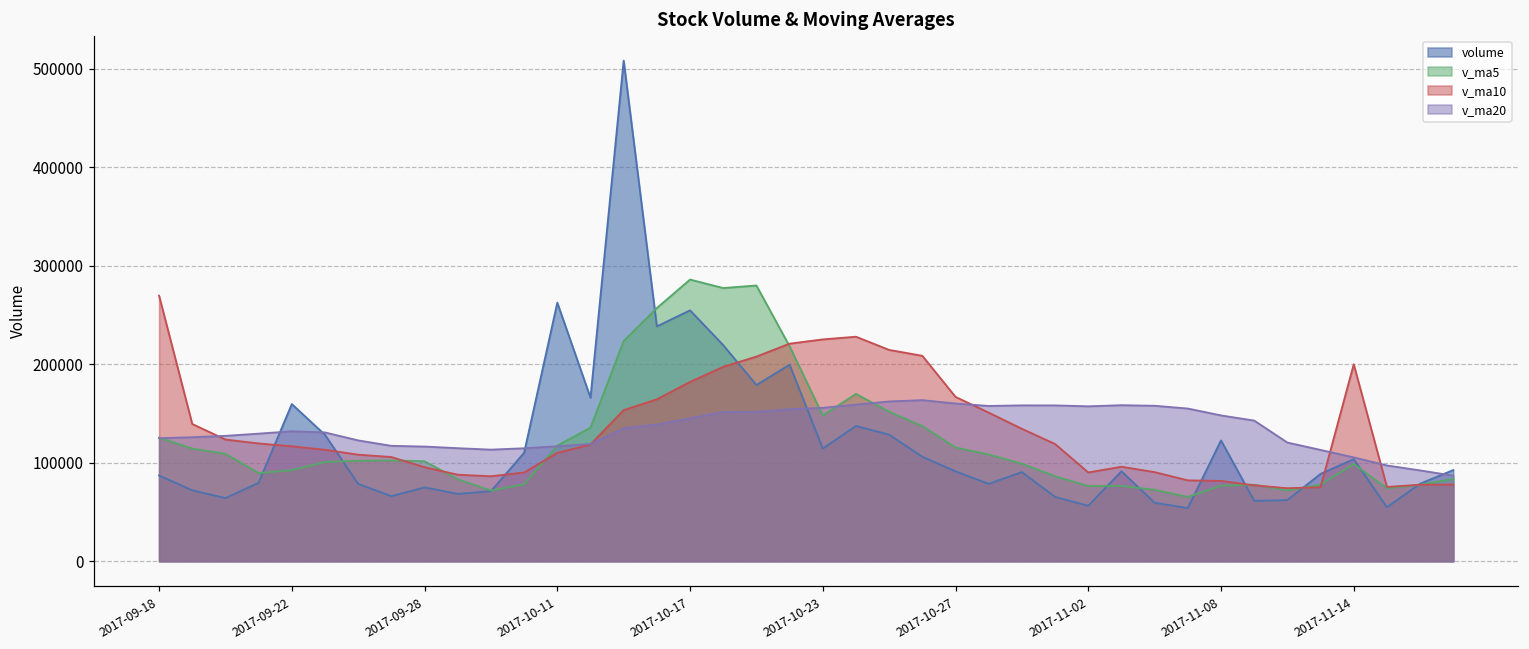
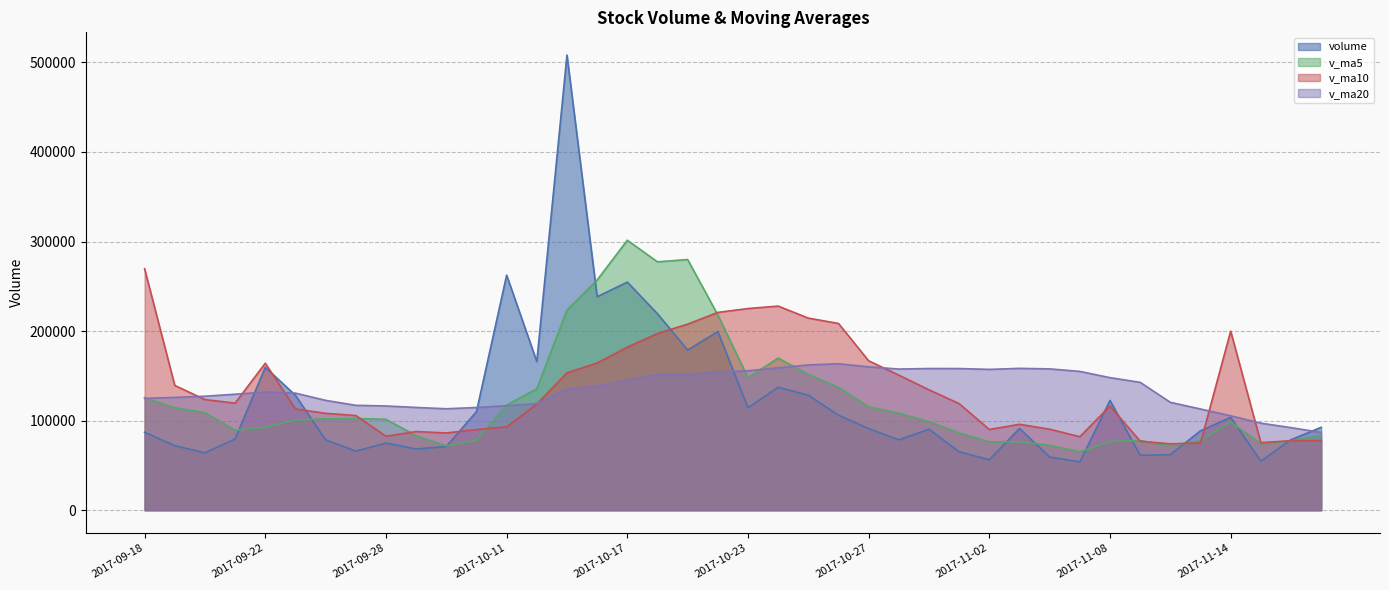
  {
    "v_ma5": {
      "2017-09-22": 90000,
      "2017-09-28": 100000,
-     "2017-10-17": 290000,
+     "2017-10-17": 300000,
      "2017-10-23": 150000,
      "2017-10-27": 120000,
      "2017-11-02": 80000,
      "2017-11-08": 80000,
      "2017-11-14": 100000
    },
    "v_ma10": {
      "2017-09-18": 270000,
-     "2017-09-22": 120000,
-     "2017-09-28": 100000,
-     "2017-10-11": 110000,
+     "2017-09-22": 160000,
+     "2017-09-28": 80000,
+     "2017-10-11": 90000,
      "2017-10-17": 180000,
      "2017-10-23": 230000,
      "2017-10-27": 170000,
      "2017-11-02": 90000,
-     "2017-11-08": 80000,
+     "2017-11-08": 120000,
      "2017-11-14": 200000
    }
  }
